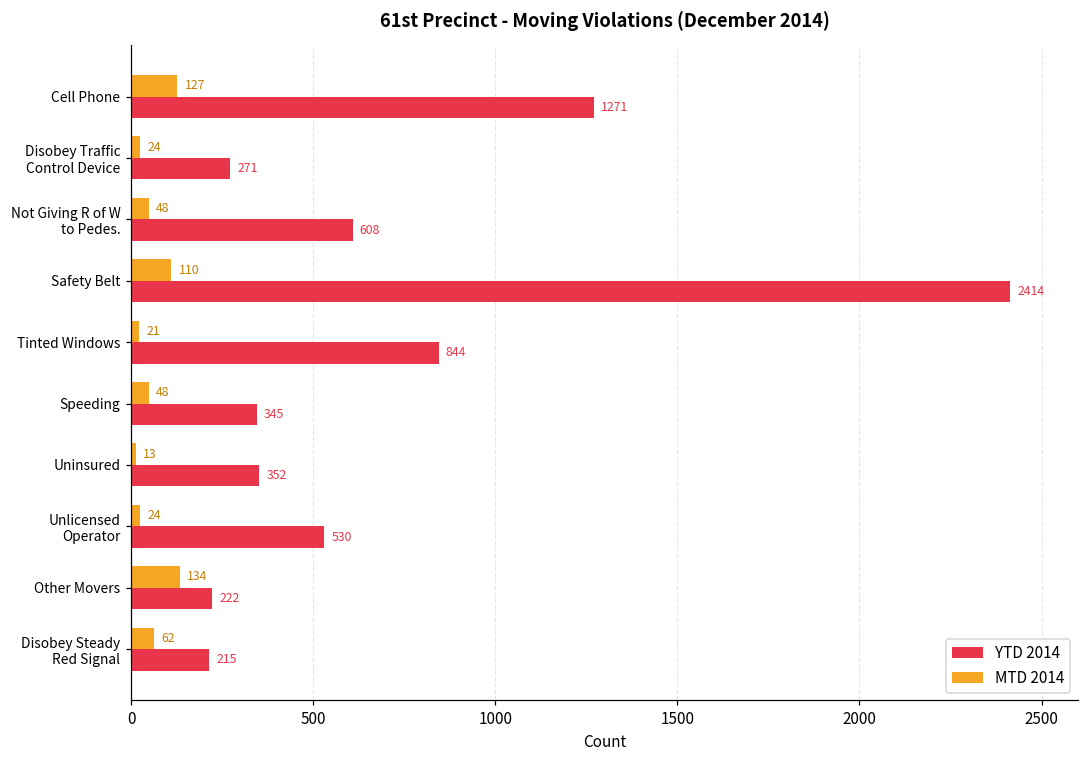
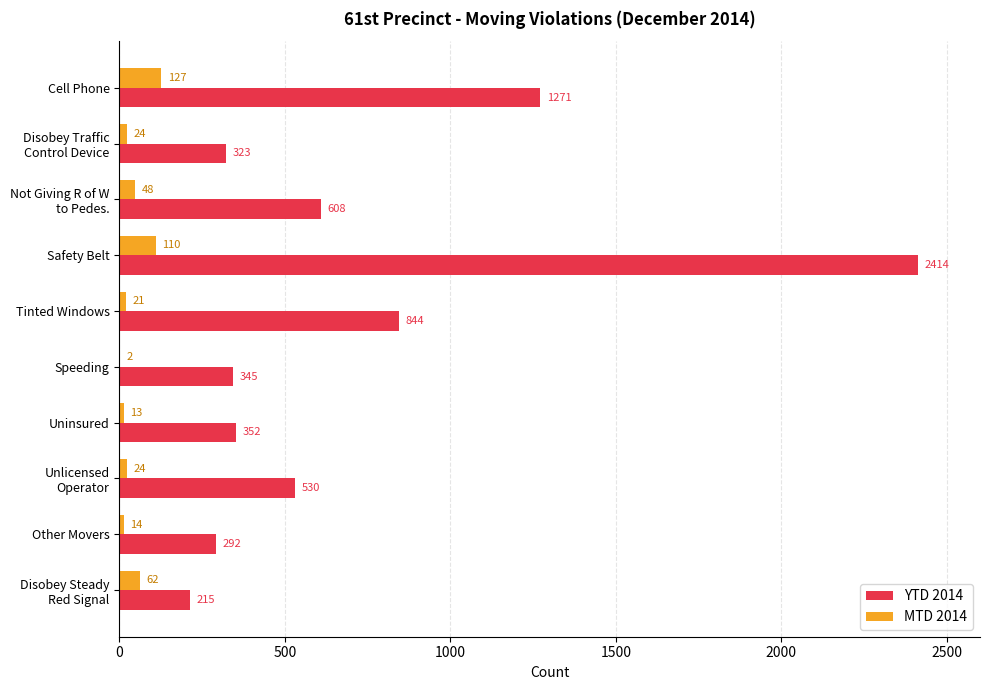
  {
    "YTD 2014": {
      "Cell Phone": 1271,
-     "Disobey Traffic Control Device": 271,
+     "Disobey Traffic Control Device": 323,
      "Not Giving R of W to Pedes.": 608,
      "Safety Belt": 2414,
      "Tinted Windows": 844,
      "Speeding": 345,
      "Uninsured": 352,
      "Unlicensed Operator": 530,
-     "Other Movers": 222,
+     "Other Movers": 292,
      "Disobey Steady Red Signal": 215
    },
    "MTD 2014": {
      "Cell Phone": 127,
      "Disobey Traffic Control Device": 24,
      "Not Giving R of W to Pedes.": 48,
      "Safety Belt": 110,
      "Tinted Windows": 21,
-     "Speeding": 48,
+     "Speeding": 2,
      "Uninsured": 13,
      "Unlicensed Operator": 24,
-     "Other Movers": 134,
+     "Other Movers": 14,
      "Disobey Steady Red Signal": 62
    }
  }
